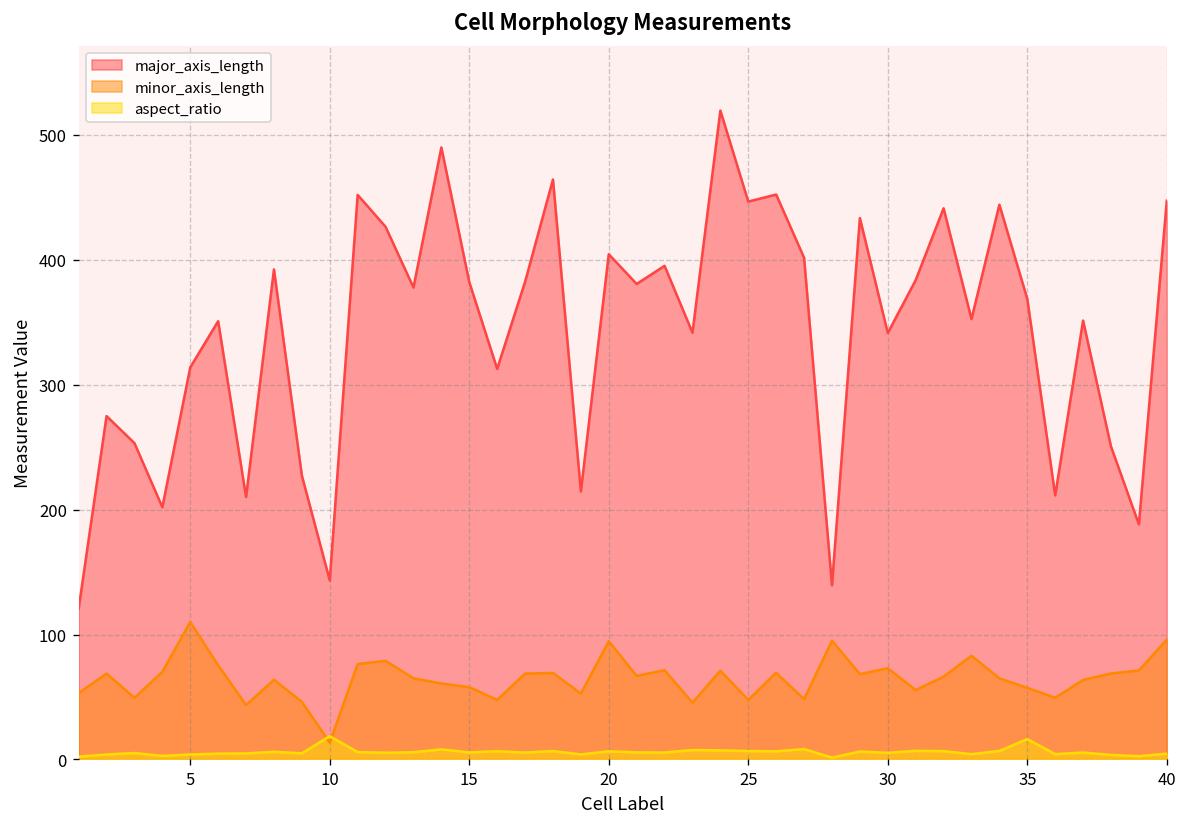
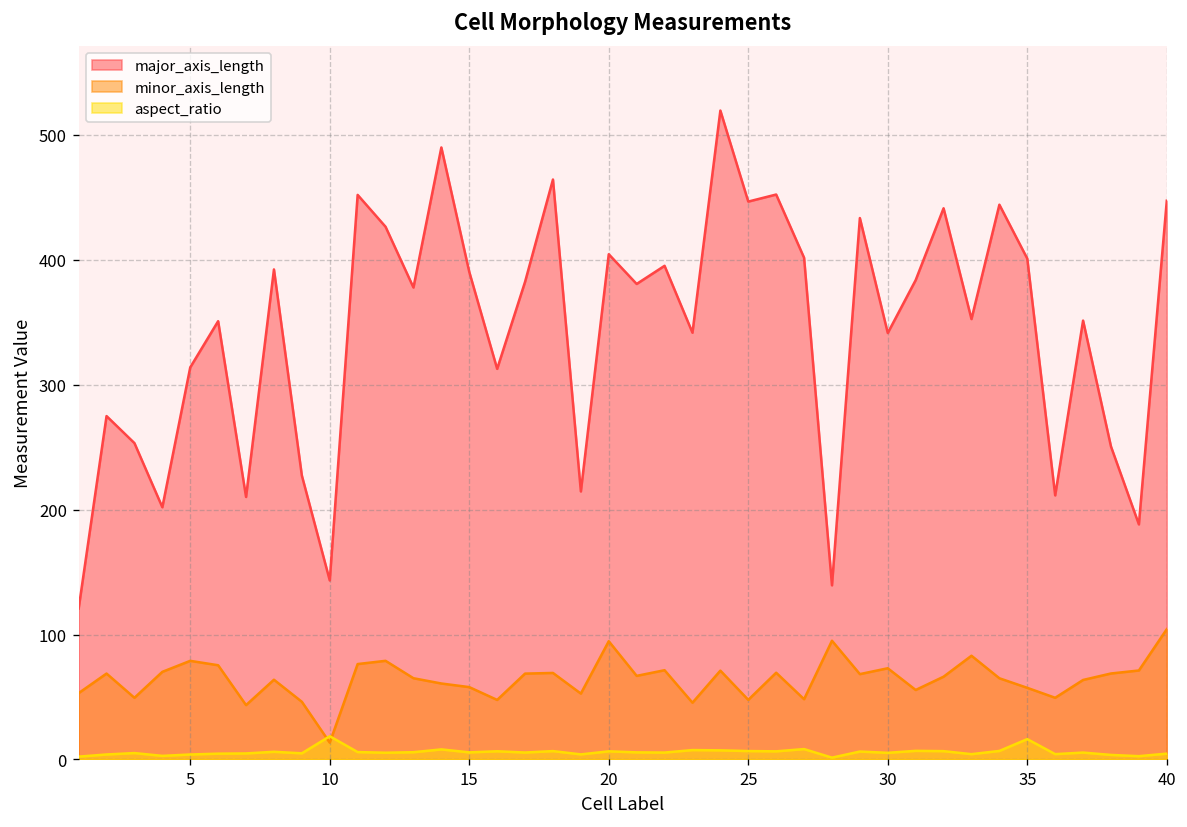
  {
    "major_axis_length": {
      "5": 314,
      "10": 143,
-     "15": 382,
+     "15": 390,
      "20": 404,
      "25": 446,
      "30": 341,
-     "35": 369,
+     "35": 401,
      "40": 447
    },
    "minor_axis_length": {
-     "5": 110,
+     "5": 79,
      "10": 13,
      "15": 58,
      "20": 95,
      "25": 48,
      "30": 73,
      "35": 57,
-     "40": 96
+     "40": 104
    },
    "aspect_ratio": {
      "5": 4,
      "10": 19,
      "15": 6,
      "20": 7,
      "25": 7,
      "30": 5,
      "35": 16,
      "40": 5
    }
  }
